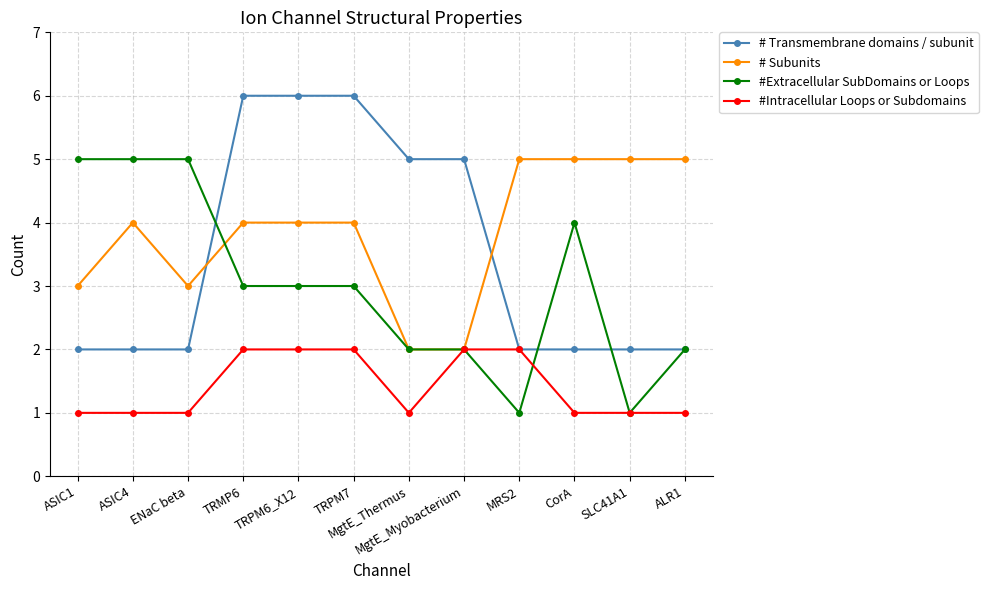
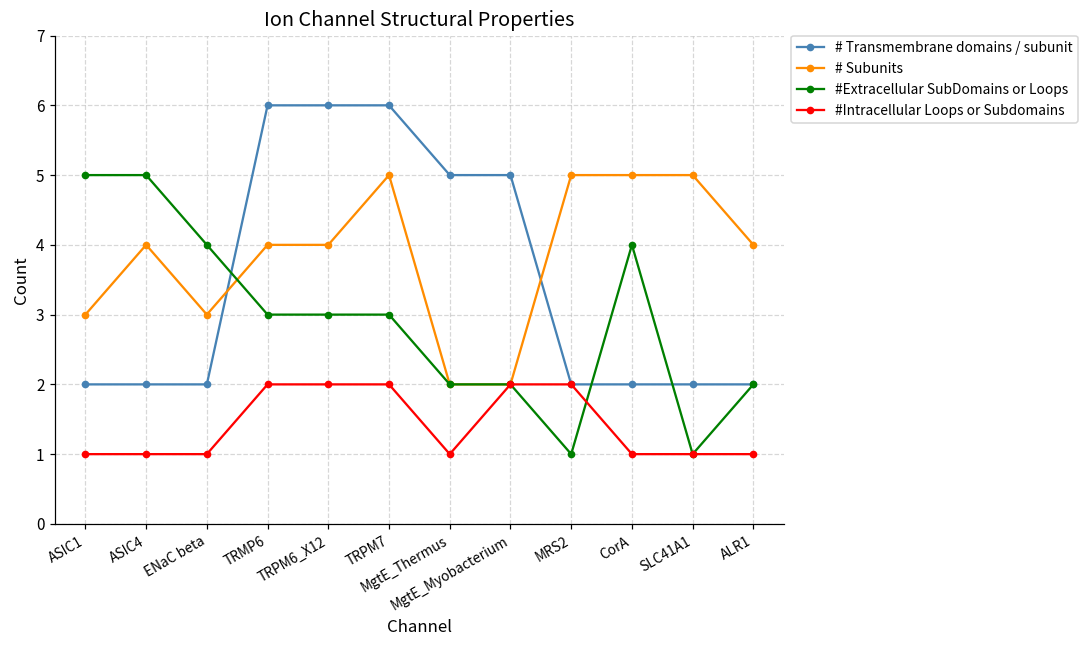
  {
    "# Transmembrane domains / subunit": {
      "ASIC1": 2,
      "ASIC4": 2,
      "ENaC beta": 2,
      "TRMP6": 6,
      "TRPM6_X12": 6,
      "TRPM7": 6,
      "MgtE_Thermus": 5,
      "MgtE_Myobacterium": 5,
      "CorA": 2,
      "SLC41A1": 2
    },
    "# Subunits": {
      "ASIC1": 3,
      "ASIC4": 4,
      "ENaC beta": 3,
      "TRMP6": 4,
      "TRPM6_X12": 4,
-     "TRPM7": 4,
+     "TRPM7": 5,
      "MRS2": 5,
      "CorA": 5,
      "SLC41A1": 5,
-     "ALR1": 5
+     "ALR1": 4
    },
    "#Extracellular SubDomains or Loops": {
      "ASIC1": 5,
      "ASIC4": 5,
-     "ENaC beta": 5,
+     "ENaC beta": 4,
      "TRMP6": 3,
      "TRPM6_X12": 3,
      "TRPM7": 3,
      "MRS2": 1,
      "CorA": 4
    },
    "#Intracellular Loops or Subdomains": {
      "ASIC1": 1,
      "ASIC4": 1,
      "ENaC beta": 1,
      "TRMP6": 2,
      "TRPM6_X12": 2,
      "TRPM7": 2,
      "MgtE_Thermus": 1,
      "CorA": 1,
      "ALR1": 1
    }
  }
